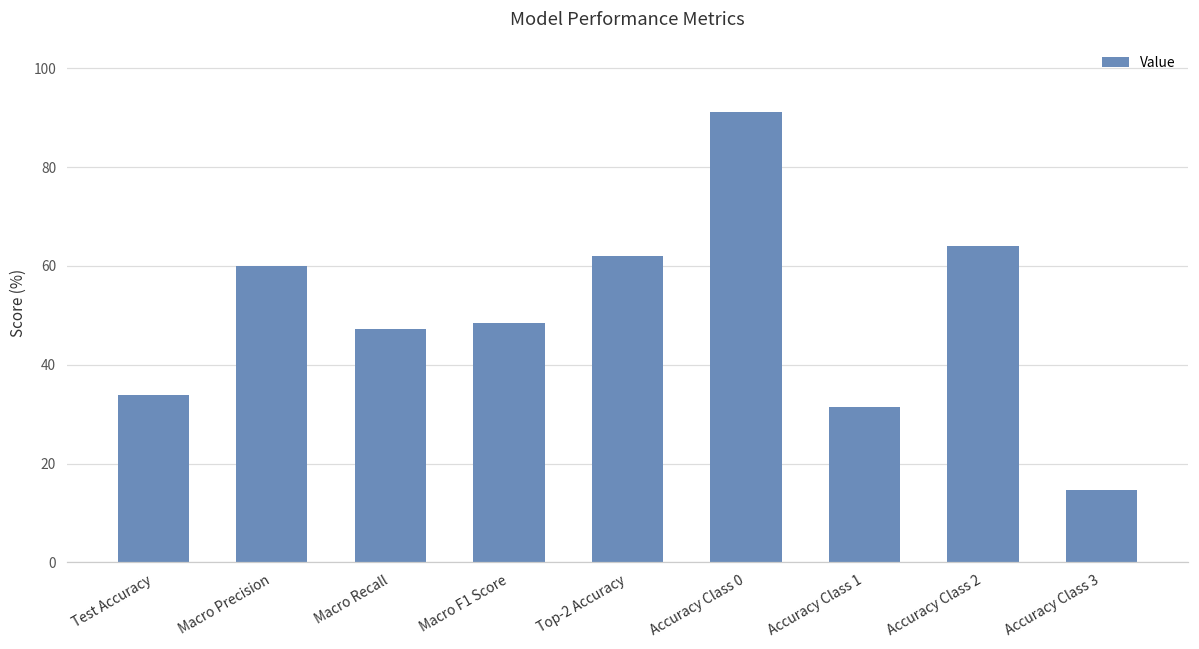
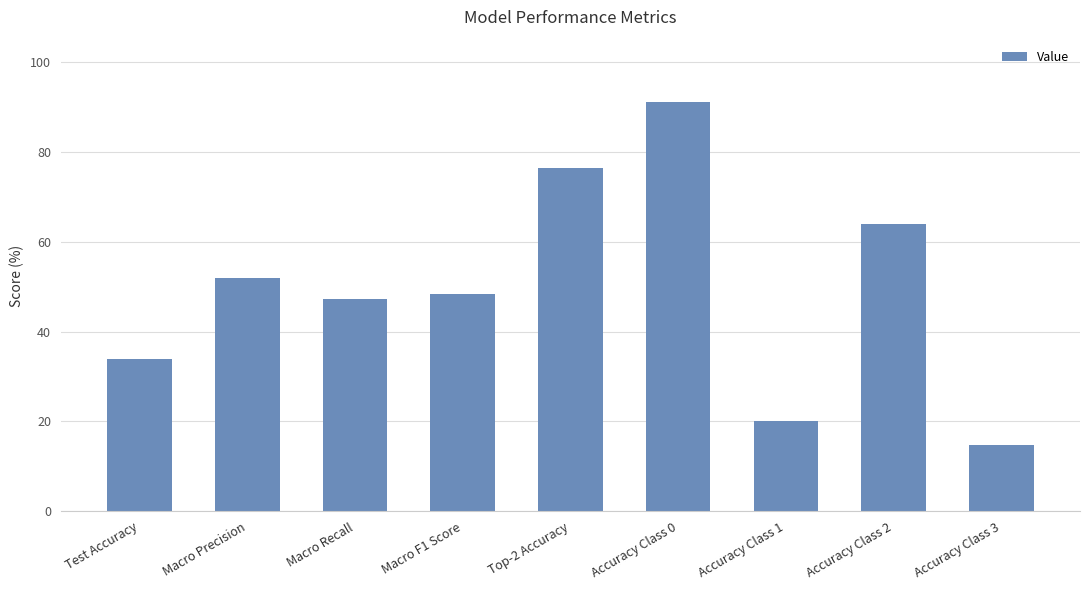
  {
    "Test Accuracy": 34,
-   "Macro Precision": 60,
+   "Macro Precision": 52,
    "Macro Recall": 47,
    "Macro F1 Score": 48,
-   "Top-2 Accuracy": 62,
+   "Top-2 Accuracy": 76,
    "Accuracy Class 0": 91,
-   "Accuracy Class 1": 31,
+   "Accuracy Class 1": 20,
    "Accuracy Class 2": 64,
    "Accuracy Class 3": 15
  }
